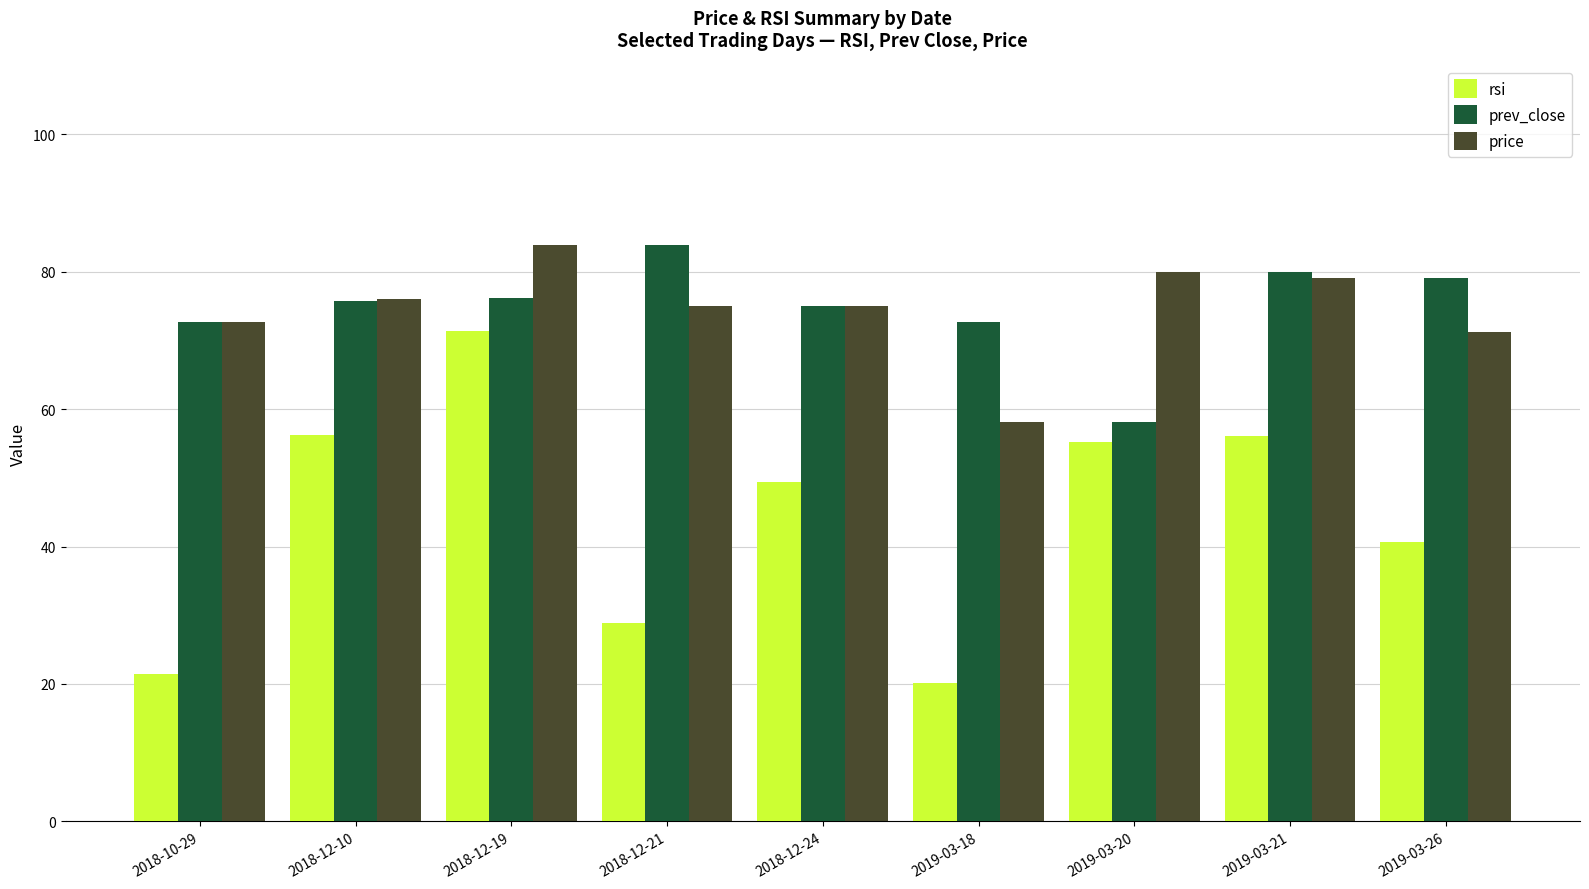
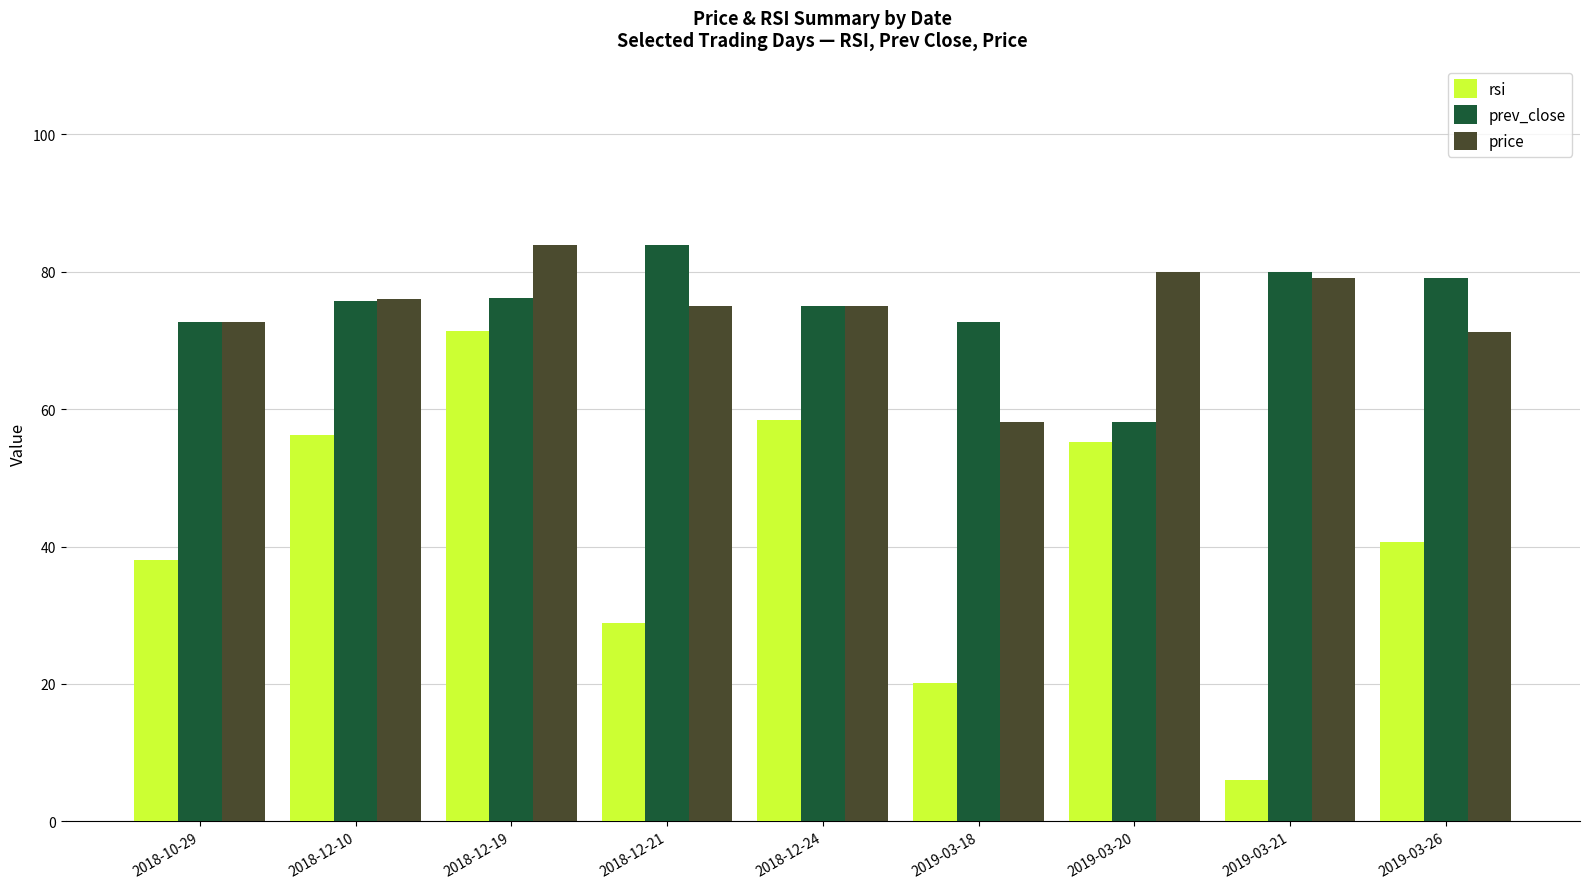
  {
    "rsi": {
-     "2018-10-29": 21,
+     "2018-10-29": 38,
      "2018-12-10": 56,
      "2018-12-19": 71,
      "2018-12-21": 29,
-     "2018-12-24": 49,
+     "2018-12-24": 58,
      "2019-03-18": 20,
      "2019-03-20": 55,
-     "2019-03-21": 56,
+     "2019-03-21": 6,
      "2019-03-26": 41
    }
  }
